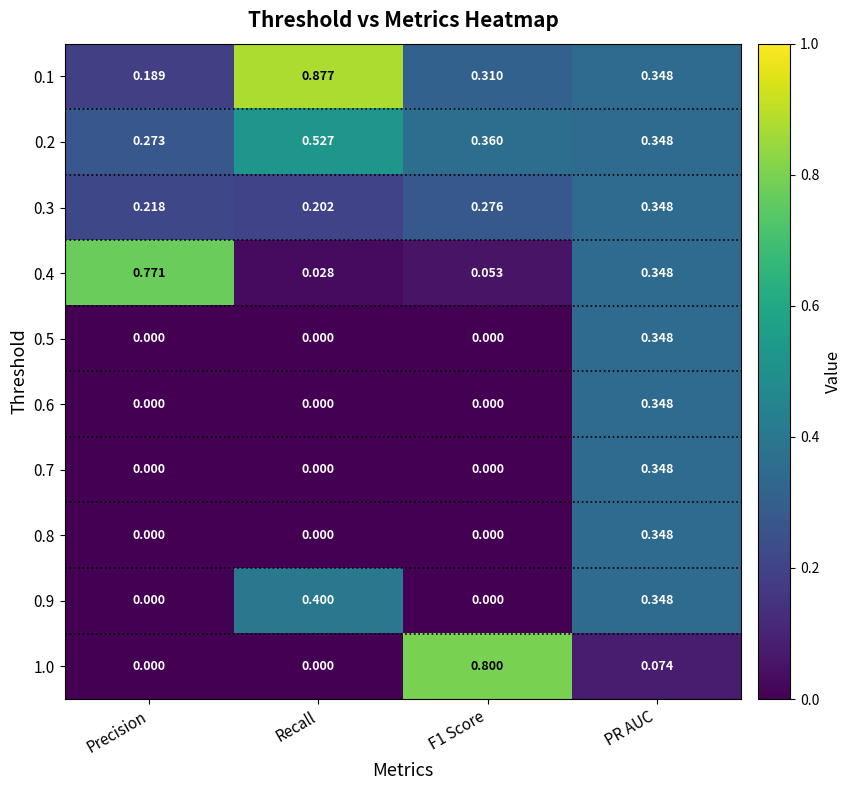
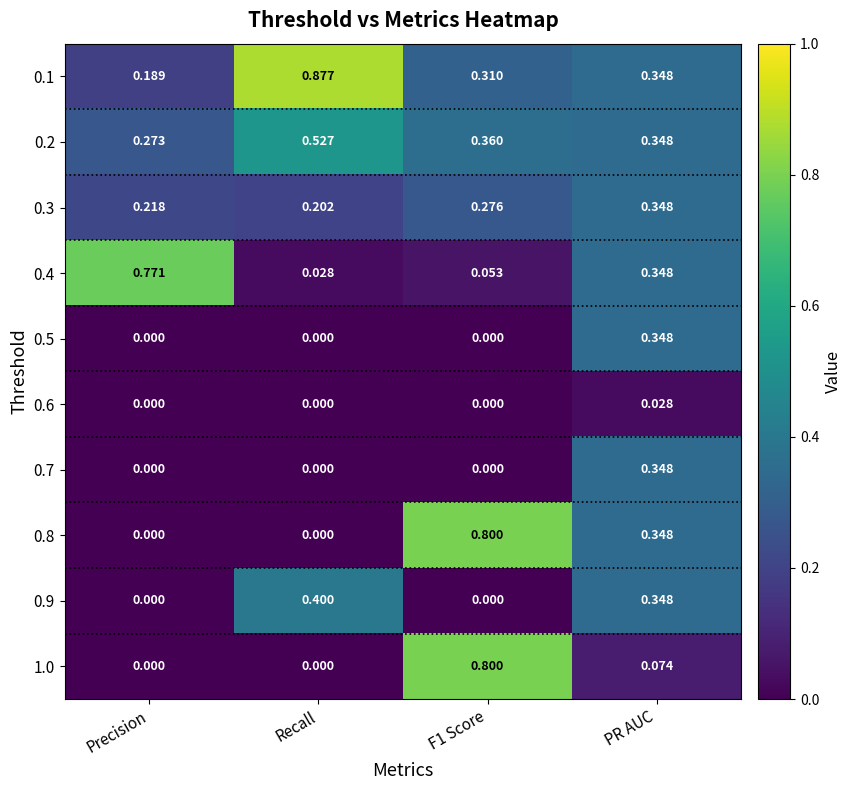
  {
    "0.1": {
      "Precision": 0.189,
      "Recall": 0.877,
      "F1 Score": 0.310,
      "PR AUC": 0.348
    },
    "0.2": {
      "Precision": 0.273,
      "Recall": 0.527,
      "F1 Score": 0.360,
      "PR AUC": 0.348
    },
    "0.3": {
      "Precision": 0.218,
      "Recall": 0.202,
      "F1 Score": 0.276,
      "PR AUC": 0.348
    },
    "0.4": {
      "Precision": 0.771,
      "Recall": 0.028,
      "F1 Score": 0.053,
      "PR AUC": 0.348
    },
    "0.5": {
      "Precision": 0.000,
      "Recall": 0.000,
      "F1 Score": 0.000,
      "PR AUC": 0.348
    },
    "0.6": {
      "Precision": 0.000,
      "Recall": 0.000,
      "F1 Score": 0.000,
-     "PR AUC": 0.348
+     "PR AUC": 0.028
    },
    "0.7": {
      "Precision": 0.000,
      "Recall": 0.000,
      "F1 Score": 0.000,
      "PR AUC": 0.348
    },
    "0.8": {
      "Precision": 0.000,
      "Recall": 0.000,
-     "F1 Score": 0.000,
+     "F1 Score": 0.800,
      "PR AUC": 0.348
    },
    "0.9": {
      "Precision": 0.000,
      "Recall": 0.400,
      "F1 Score": 0.000,
      "PR AUC": 0.348
    },
    "1.0": {
      "Precision": 0.000,
      "Recall": 0.000,
      "F1 Score": 0.800,
      "PR AUC": 0.074
    }
  }
